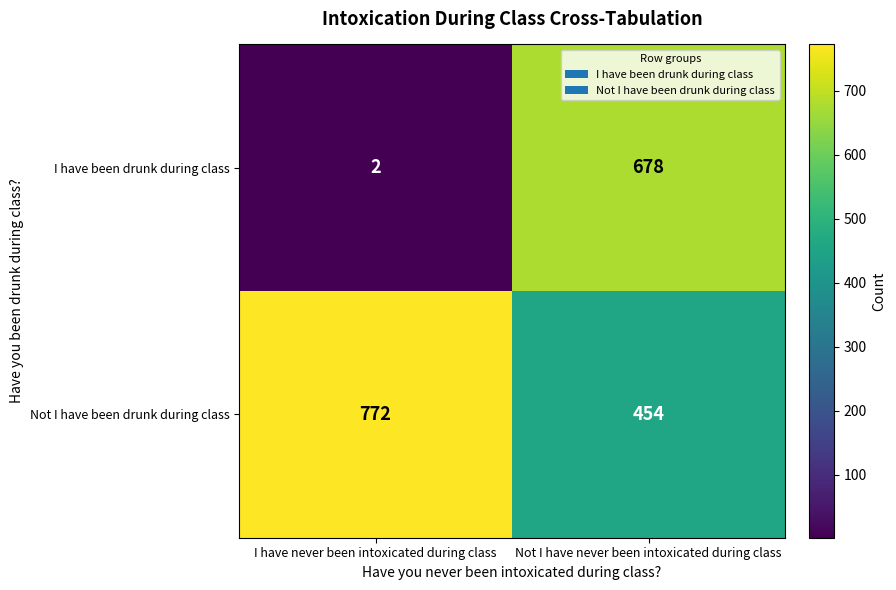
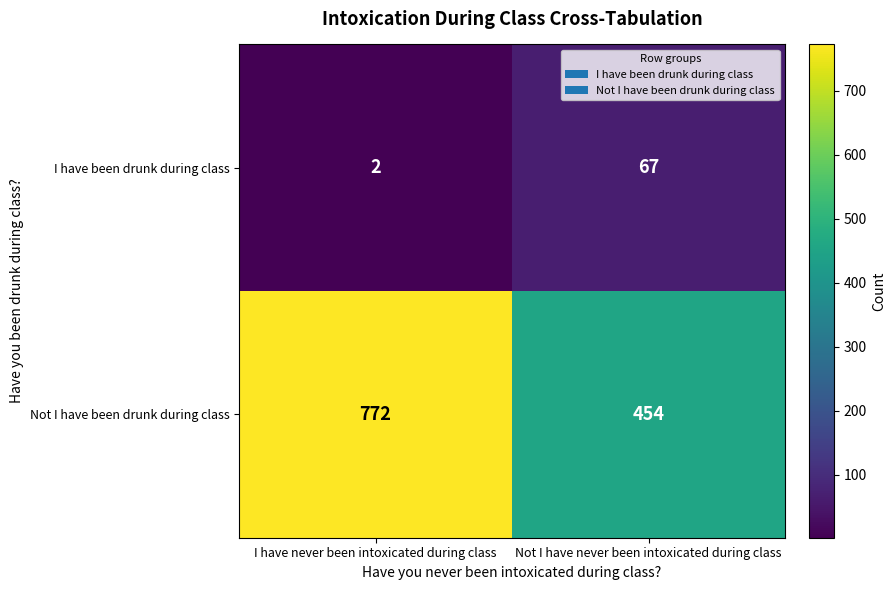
  {
    "I have been drunk during class": {
      "I have never been intoxicated during class": 2,
-     "Not I have never been intoxicated during class": 678
+     "Not I have never been intoxicated during class": 67
    },
    "Not I have been drunk during class": {
      "I have never been intoxicated during class": 772,
      "Not I have never been intoxicated during class": 454
    }
  }
